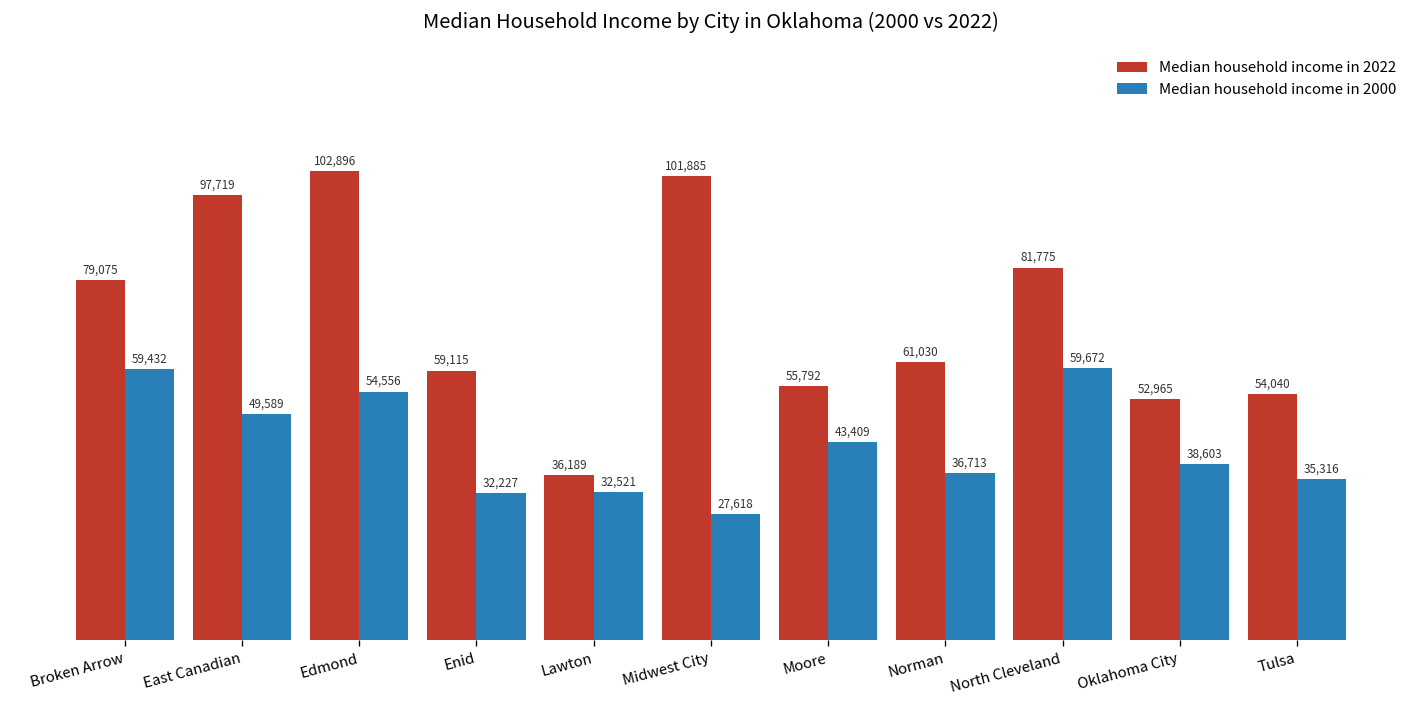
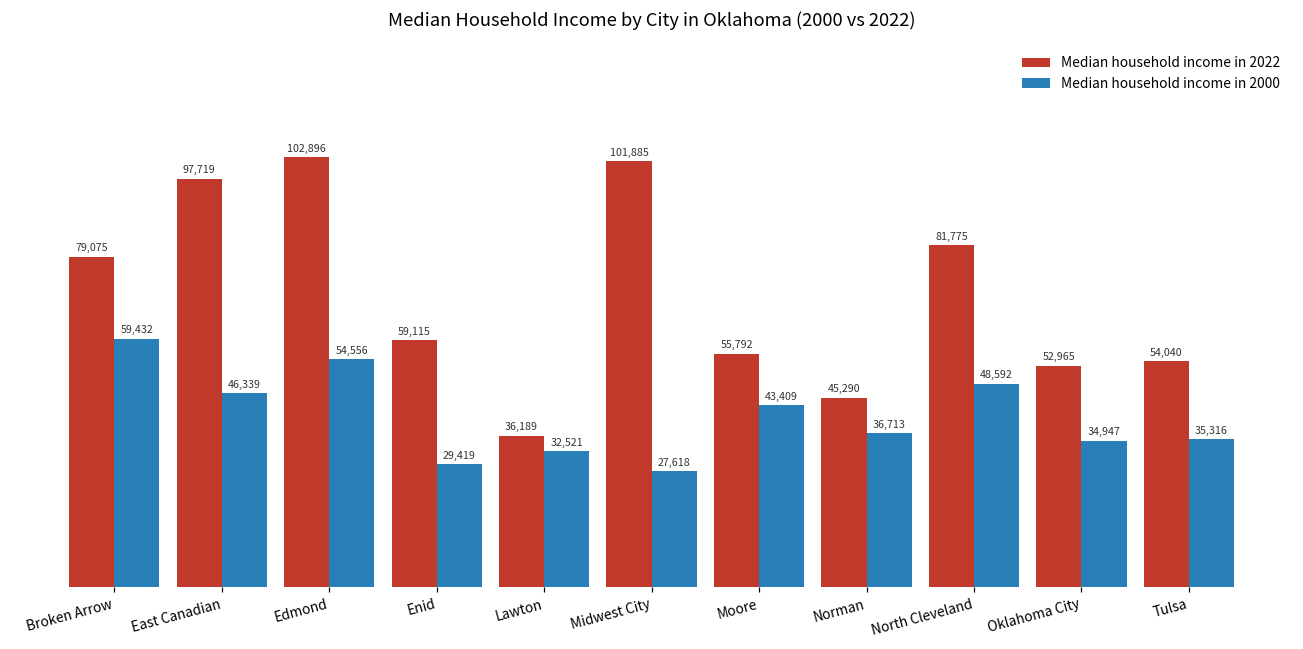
  {
    "Median household income in 2022": {
      "Broken Arrow": "79,075",
      "East Canadian": "97,719",
      "Edmond": "102,896",
      "Enid": "59,115",
      "Lawton": "36,189",
      "Midwest City": "101,885",
      "Moore": "55,792",
-     "Norman": "61,030",
+     "Norman": "45,290",
      "North Cleveland": "81,775",
      "Oklahoma City": "52,965",
      "Tulsa": "54,040"
    },
    "Median household income in 2000": {
      "Broken Arrow": "59,432",
-     "East Canadian": "49,589",
+     "East Canadian": "46,339",
      "Edmond": "54,556",
-     "Enid": "32,227",
+     "Enid": "29,419",
      "Lawton": "32,521",
      "Midwest City": "27,618",
      "Moore": "43,409",
      "Norman": "36,713",
-     "North Cleveland": "59,672",
-     "Oklahoma City": "38,603",
+     "North Cleveland": "48,592",
+     "Oklahoma City": "34,947",
      "Tulsa": "35,316"
    }
  }
